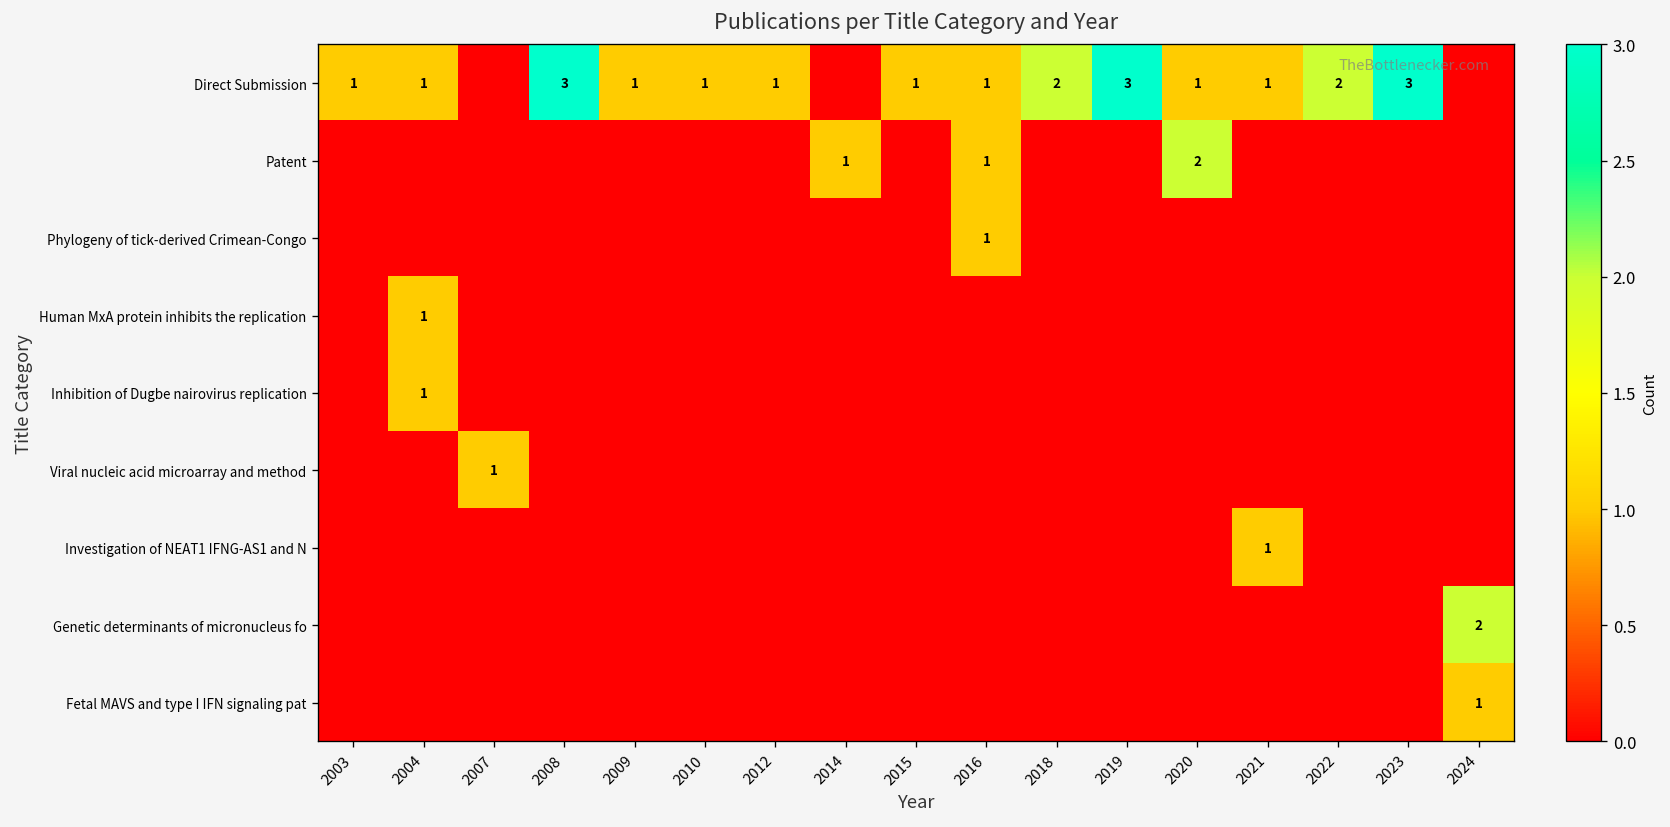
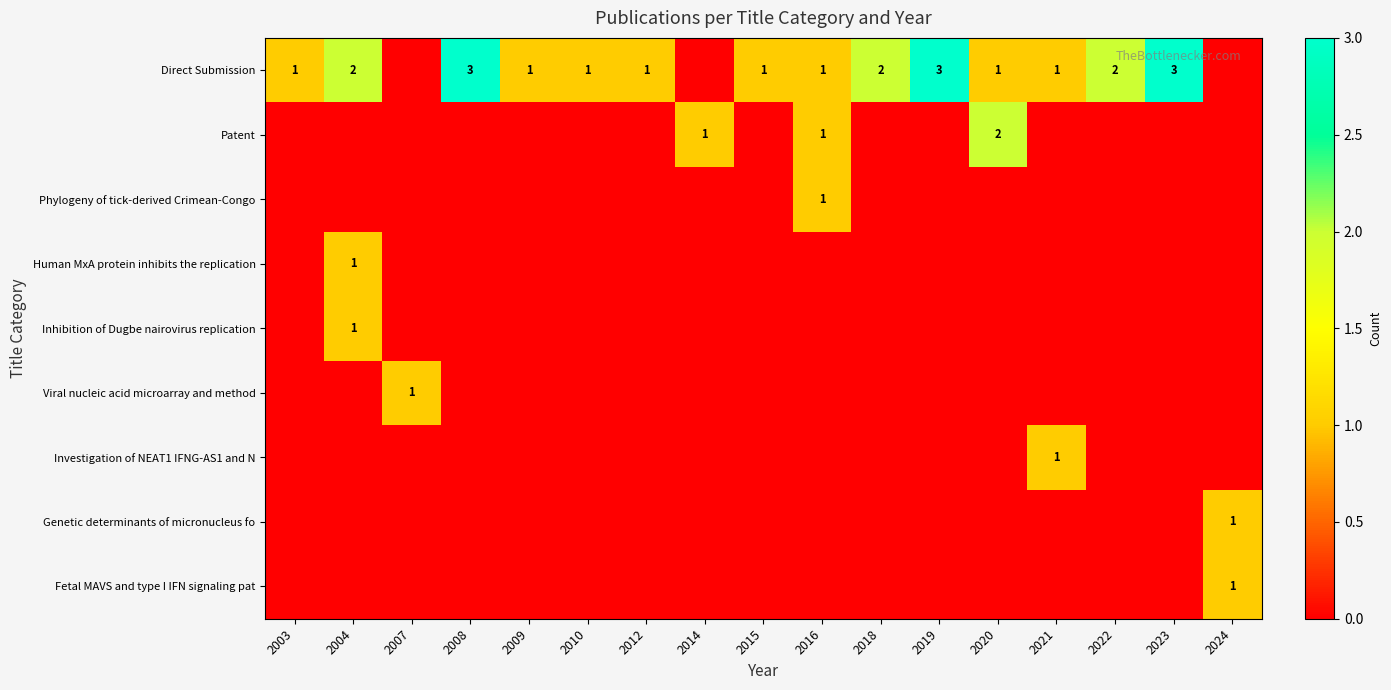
  {
    "Direct Submission": {
      "2003": 1,
-     "2004": 1,
+     "2004": 2,
      "2008": 3,
      "2009": 1,
      "2010": 1,
      "2012": 1,
      "2015": 1,
      "2016": 1,
      "2018": 2,
      "2019": 3,
      "2020": 1,
      "2021": 1,
      "2022": 2
    },
    "Patent": {
      "2014": 1,
      "2016": 1,
      "2020": 2
    },
    "Phylogeny of tick-derived Crimean-Congo": {
      "2016": 1
    },
    "Human MxA protein inhibits the replication": {
      "2004": 1
    },
    "Inhibition of Dugbe nairovirus replication": {
      "2004": 1
    },
    "Viral nucleic acid microarray and method": {
      "2007": 1
    },
    "Investigation of NEAT1 IFNG-AS1 and N": {
      "2021": 1
    },
    "Genetic determinants of micronucleus fo": {
-     "2024": 2
+     "2024": 1
    },
    "Fetal MAVS and type I IFN signaling pat": {
      "2024": 1
    }
  }
